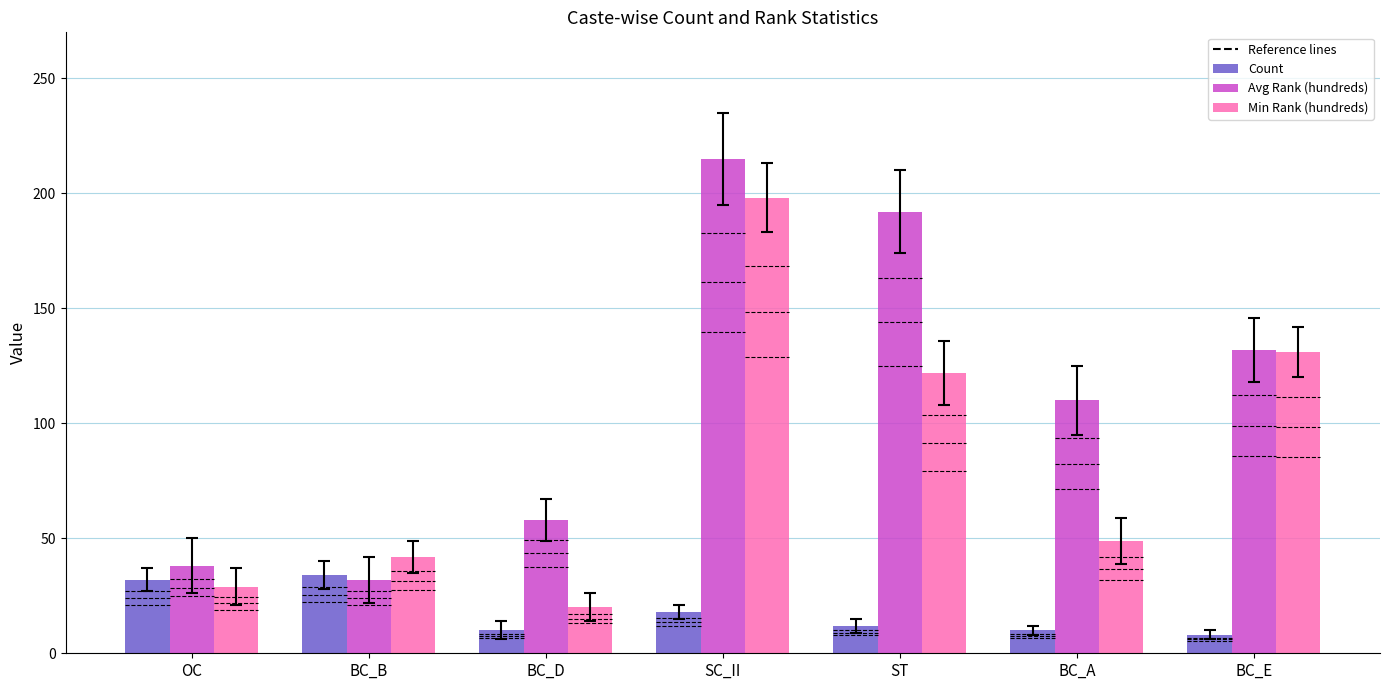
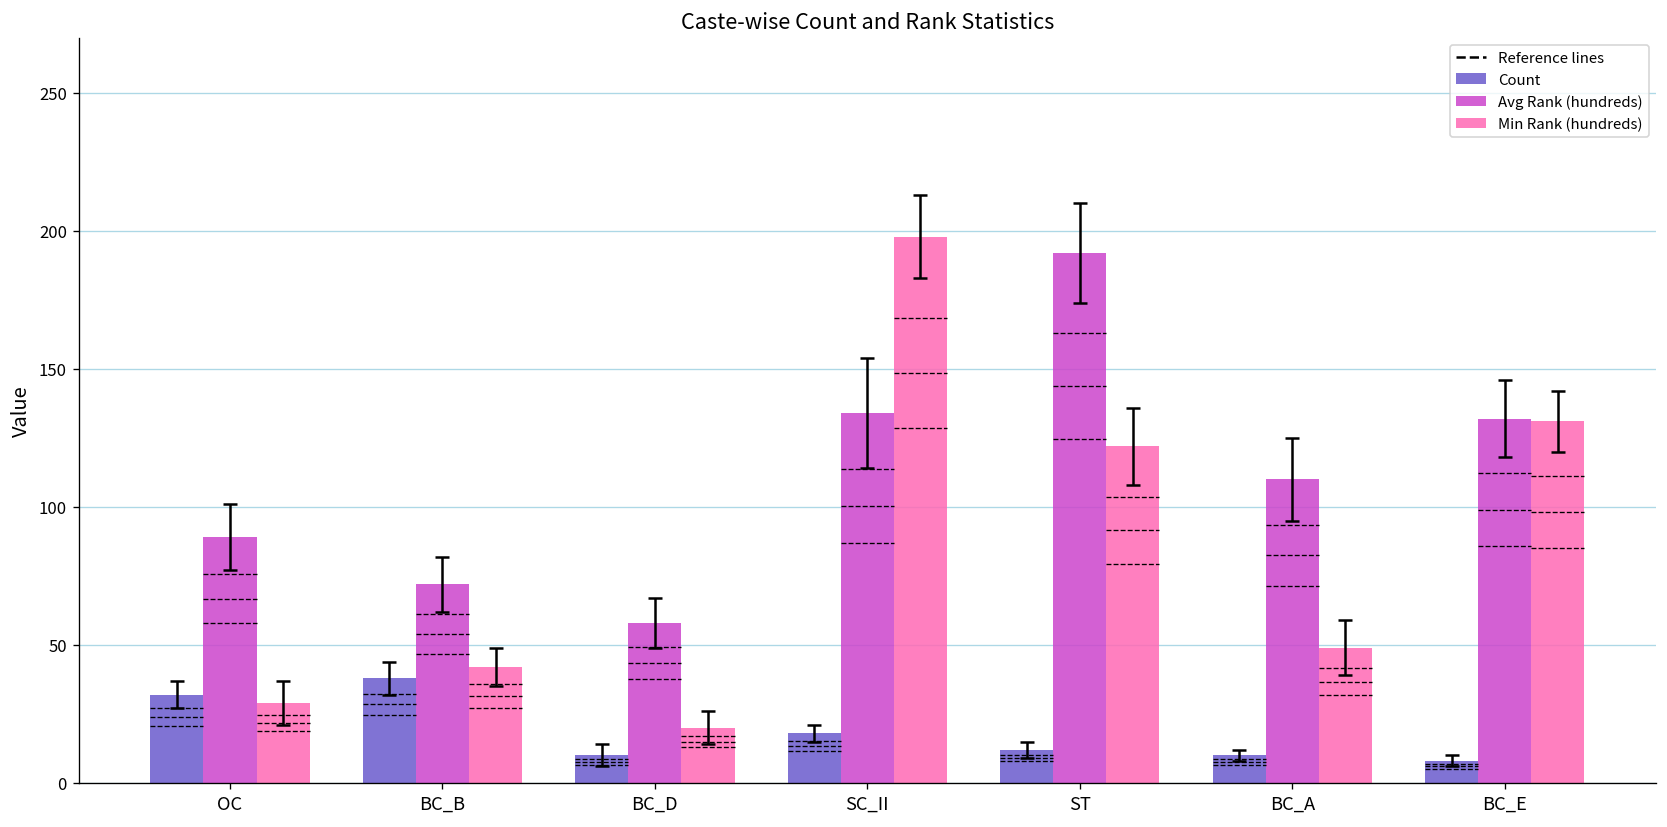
  {
    "Count": {
      "OC": 32,
-     "BC_B": 34,
+     "BC_B": 38,
      "BC_D": 10,
      "SC_II": 18,
      "ST": 12,
      "BC_A": 10,
      "BC_E": 8
    },
    "Avg Rank (hundreds)": {
-     "OC": 38,
-     "BC_B": 32,
+     "OC": 89,
+     "BC_B": 72,
      "BC_D": 58,
-     "SC_II": 215,
+     "SC_II": 134,
      "ST": 192,
      "BC_A": 110,
      "BC_E": 132
    },
    "Min Rank (hundreds)": {
      "OC": 29,
      "BC_B": 42,
      "BC_D": 20,
      "SC_II": 198,
      "ST": 122,
      "BC_A": 49,
      "BC_E": 131
    }
  }
